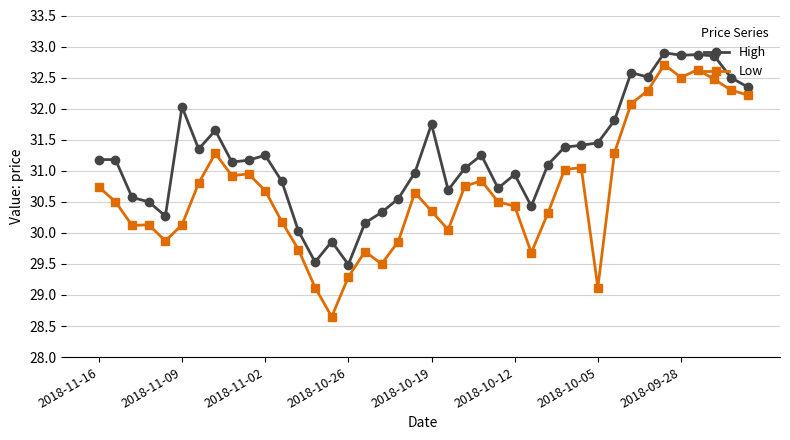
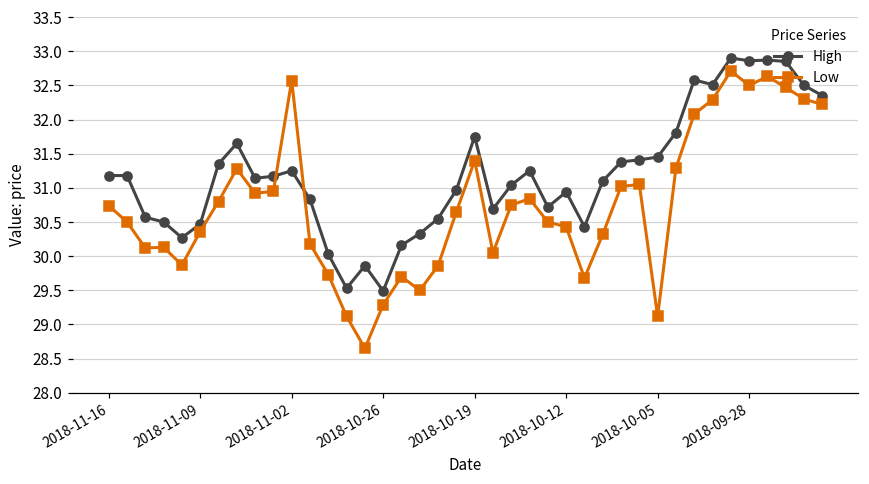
  {
    "High": {
      "2018-11-16": 31.2,
-     "2018-11-09": 32.0,
+     "2018-11-09": 30.5,
      "2018-11-02": 31.3,
      "2018-10-26": 29.5,
      "2018-10-19": 31.8,
      "2018-10-12": 30.9,
      "2018-10-05": 31.5,
      "2018-09-28": 32.9
    },
    "Low": {
      "2018-11-16": 30.7,
-     "2018-11-09": 30.1,
-     "2018-11-02": 30.7,
+     "2018-11-09": 30.4,
+     "2018-11-02": 32.6,
      "2018-10-26": 29.3,
-     "2018-10-19": 30.4,
+     "2018-10-19": 31.4,
      "2018-10-12": 30.4,
      "2018-10-05": 29.1,
      "2018-09-28": 32.5
    }
  }
